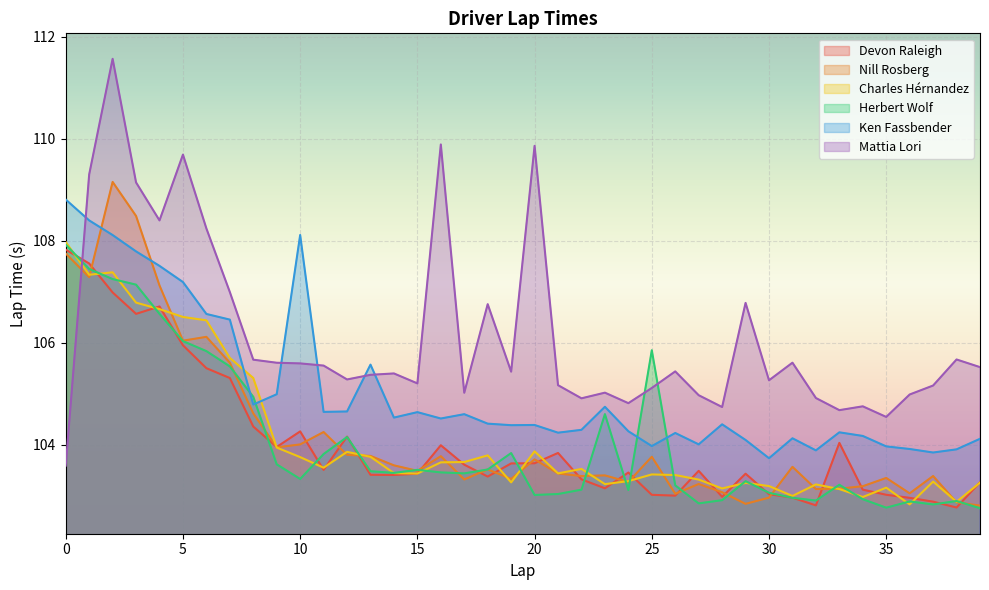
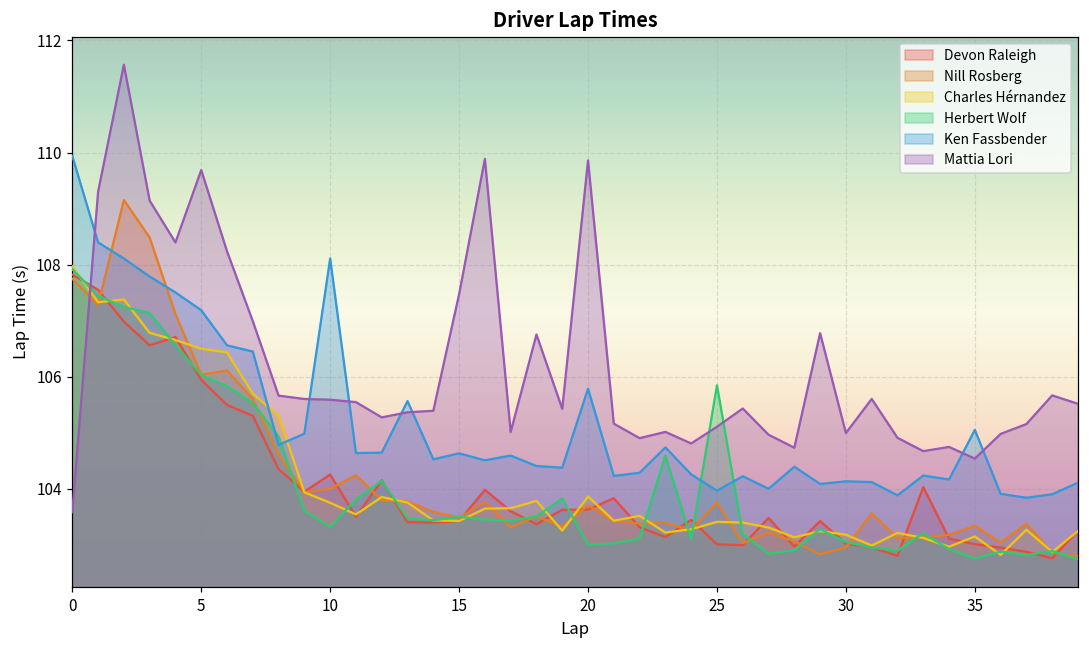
  {
    "Herbert Wolf": {
      "0": 107.9,
      "10": 103.3,
      "20": 103.0,
      "25": 105.8,
      "35": 102.8
    },
    "Ken Fassbender": {
-     "0": 108.8,
+     "0": 109.9,
      "5": 107.2,
      "10": 108.1,
      "15": 104.6,
-     "20": 104.4,
+     "20": 105.8,
      "25": 104.0,
-     "30": 103.7,
-     "35": 104.0
+     "30": 104.1,
+     "35": 105.1
    },
    "Mattia Lori": {
      "0": 103.6,
      "5": 109.7,
      "10": 105.6,
-     "15": 105.2,
+     "15": 107.5,
      "20": 109.9,
      "25": 105.1,
-     "30": 105.3,
+     "30": 105.0,
      "35": 104.5
    }
  }
